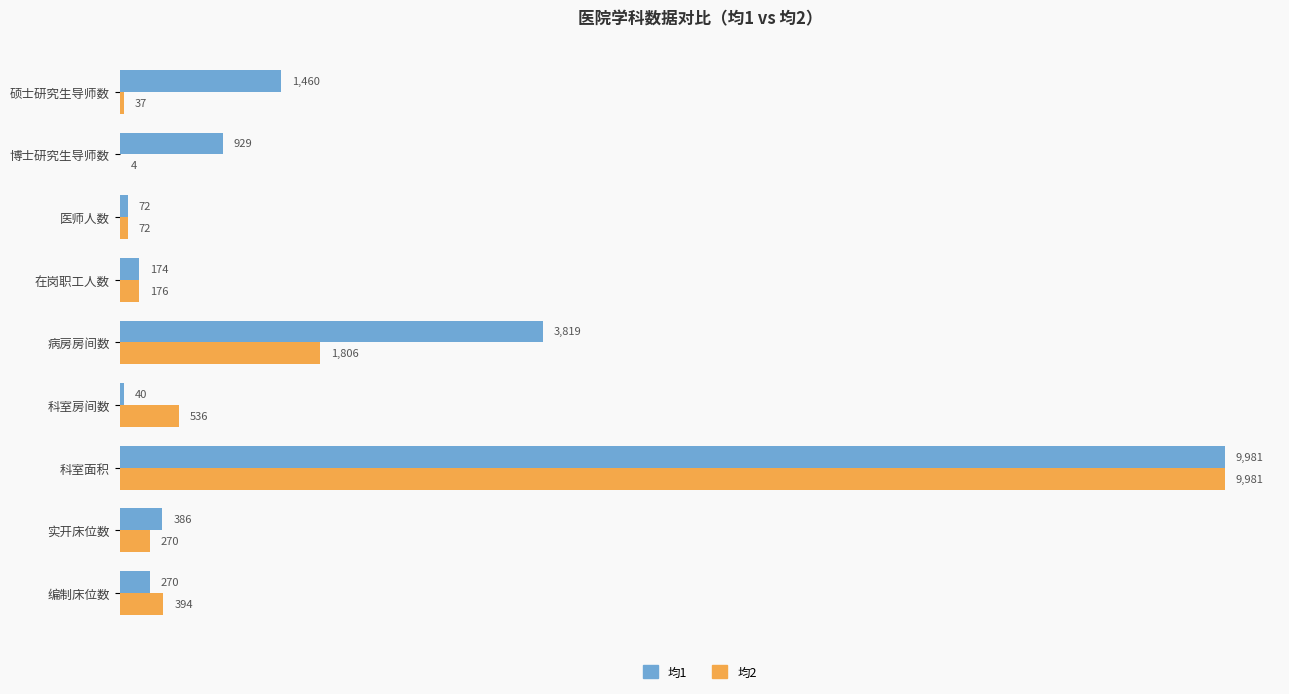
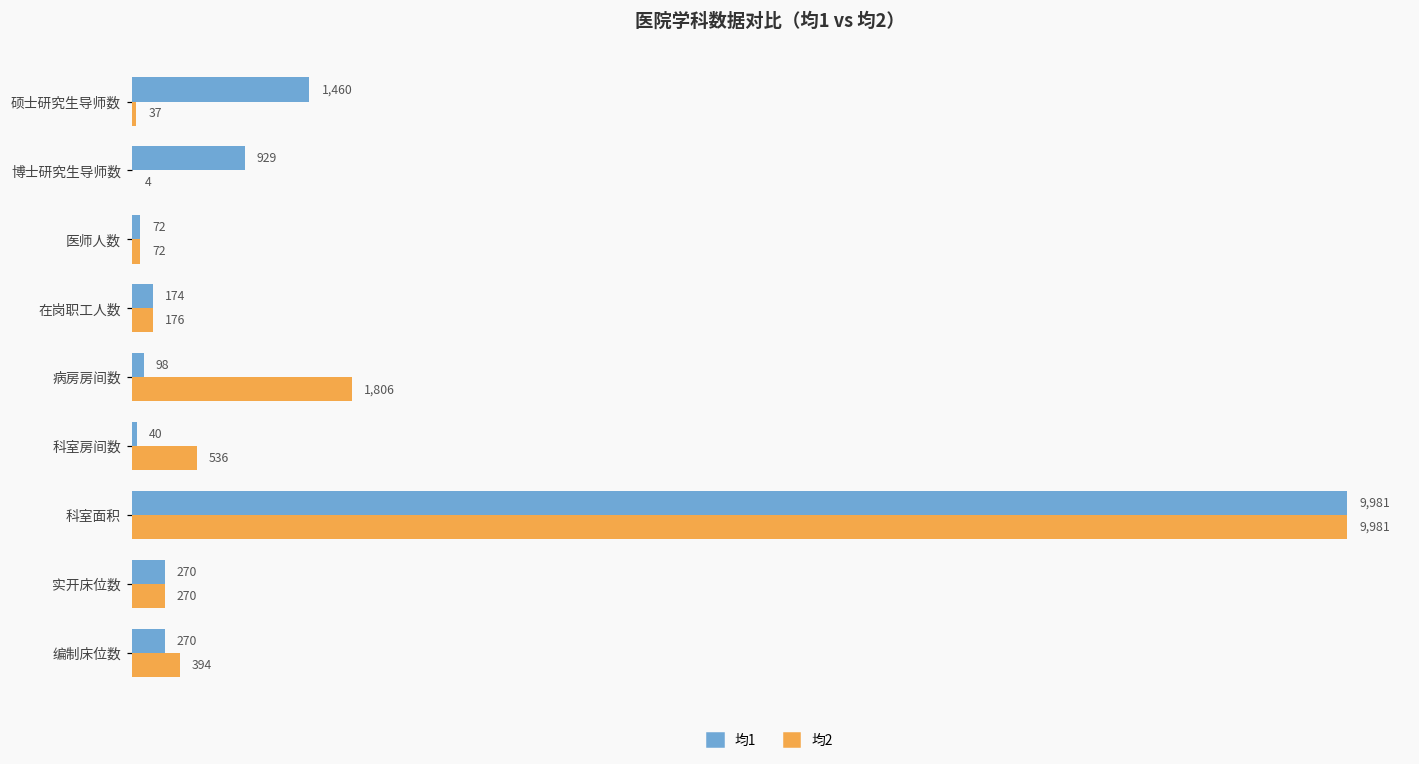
  {
    "均1": {
      "硕士研究生导师数": "1,460",
      "博士研究生导师数": "929",
      "医师人数": "72",
      "在岗职工人数": "174",
-     "病房房间数": "3,819",
+     "病房房间数": "98",
      "科室房间数": "40",
      "科室面积": "9,981",
-     "实开床位数": "386",
+     "实开床位数": "270",
      "编制床位数": "270"
    },
    "均2": {
      "硕士研究生导师数": "37",
      "博士研究生导师数": "4",
      "医师人数": "72",
      "在岗职工人数": "176",
      "病房房间数": "1,806",
      "科室房间数": "536",
      "科室面积": "9,981",
      "实开床位数": "270",
      "编制床位数": "394"
    }
  }
